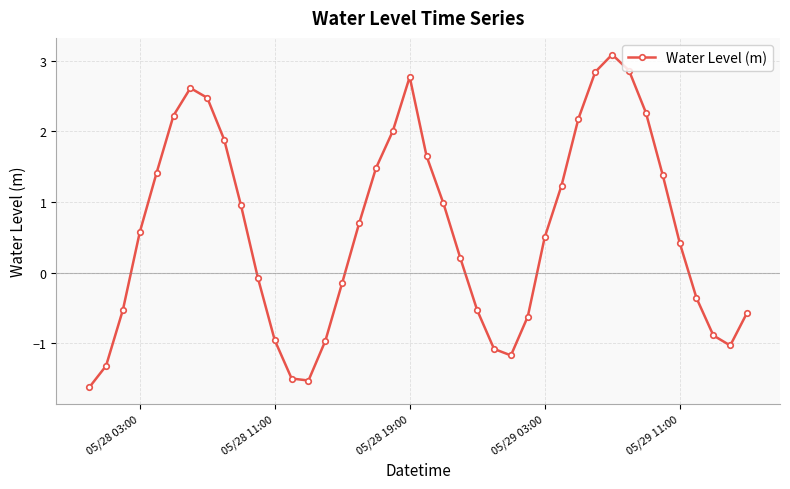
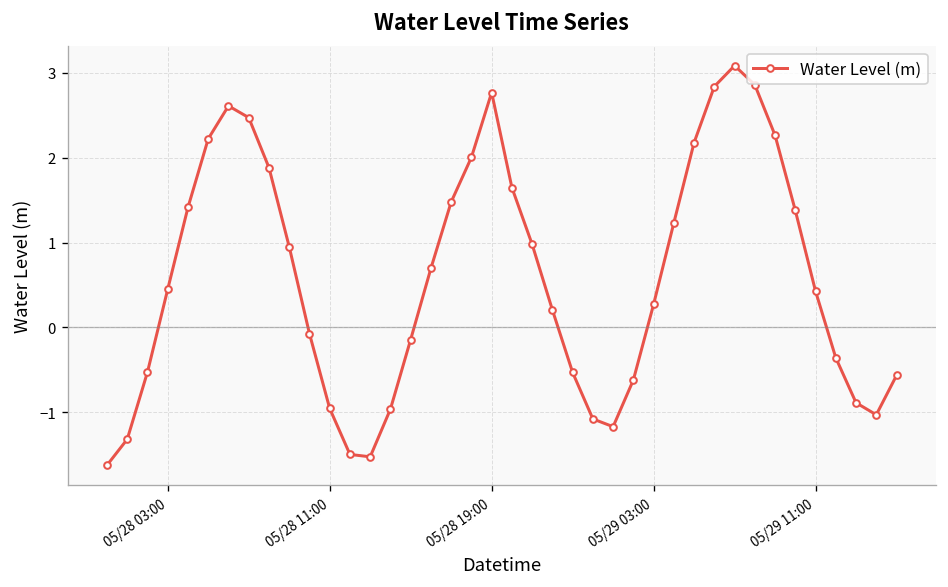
  {
-   "05/28 03:00": 0.6,
+   "05/28 03:00": 0.5,
    "05/28 11:00": -1.0,
    "05/28 19:00": 2.8,
-   "05/29 03:00": 0.5,
+   "05/29 03:00": 0.3,
    "05/29 11:00": 0.4
  }
